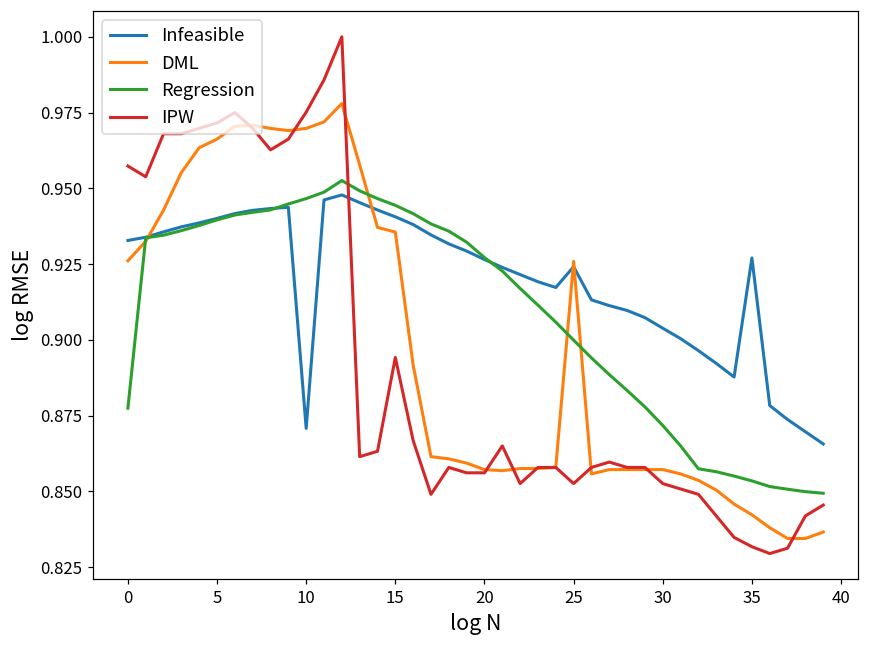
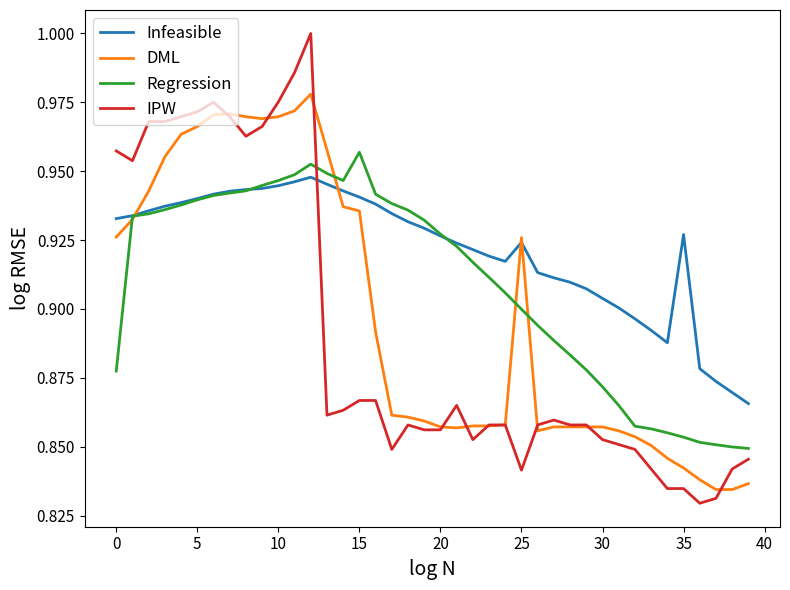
  {
    "Infeasible": {
      "0": 0.933,
-     "10": 0.871,
+     "10": 0.945,
      "15": 0.941,
      "25": 0.924,
      "30": 0.904,
      "35": 0.927
    },
    "DML": {
      "0": 0.926,
      "5": 0.966,
      "10": 0.970,
      "15": 0.936,
      "20": 0.857,
      "25": 0.926,
      "30": 0.857,
      "35": 0.842
    },
    "Regression": {
      "0": 0.877,
      "10": 0.947,
-     "15": 0.944,
+     "15": 0.957,
      "25": 0.900,
      "30": 0.872,
      "35": 0.853
    },
    "IPW": {
      "0": 0.957,
      "10": 0.975,
-     "15": 0.894,
+     "15": 0.867,
      "20": 0.856,
-     "25": 0.853,
+     "25": 0.841,
      "30": 0.853,
-     "35": 0.832
+     "35": 0.835
    }
  }
